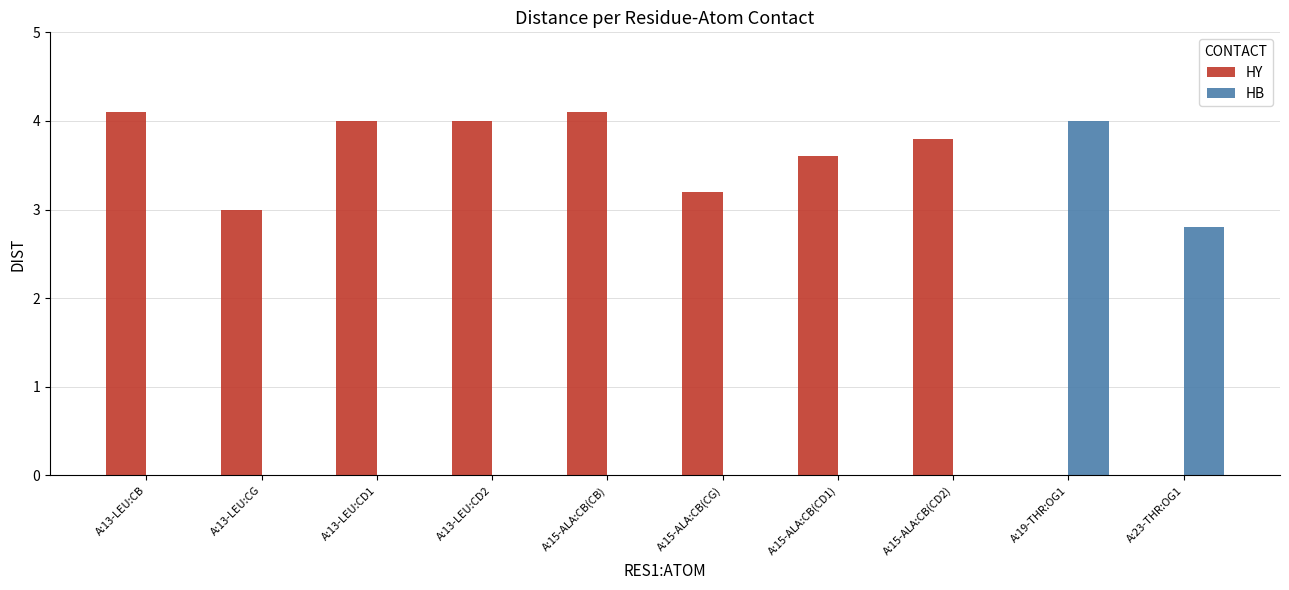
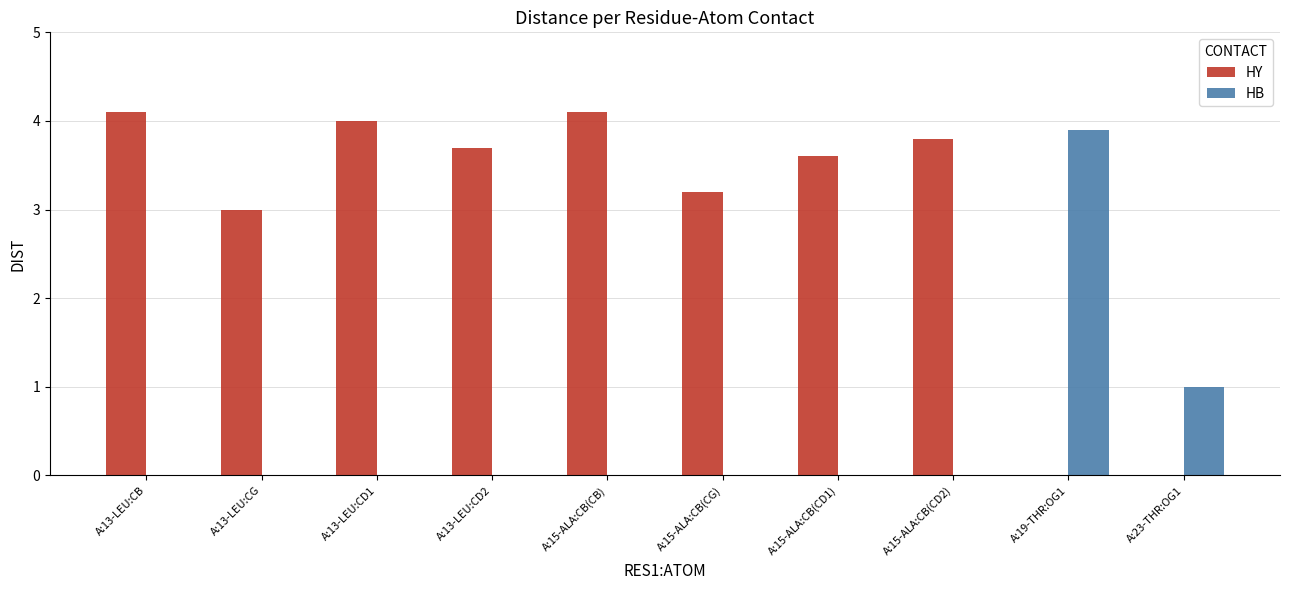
  {
    "HY": {
      "A:13-LEU:CB": 4.1,
      "A:13-LEU:CG": 3.0,
      "A:13-LEU:CD1": 4.0,
-     "A:13-LEU:CD2": 4.0,
+     "A:13-LEU:CD2": 3.7,
      "A:15-ALA:CB(CB)": 4.1,
      "A:15-ALA:CB(CG)": 3.2,
      "A:15-ALA:CB(CD1)": 3.6,
      "A:15-ALA:CB(CD2)": 3.8,
      "A:19-THR:OG1": 0.0,
      "A:23-THR:OG1": 0.0
    },
    "HB": {
      "A:13-LEU:CB": 0.0,
      "A:13-LEU:CG": 0.0,
      "A:13-LEU:CD1": 0.0,
      "A:13-LEU:CD2": 0.0,
      "A:15-ALA:CB(CB)": 0.0,
      "A:15-ALA:CB(CG)": 0.0,
      "A:15-ALA:CB(CD1)": 0.0,
      "A:15-ALA:CB(CD2)": 0.0,
-     "A:19-THR:OG1": 4.0,
-     "A:23-THR:OG1": 2.8
+     "A:19-THR:OG1": 3.9,
+     "A:23-THR:OG1": 1.0
    }
  }
